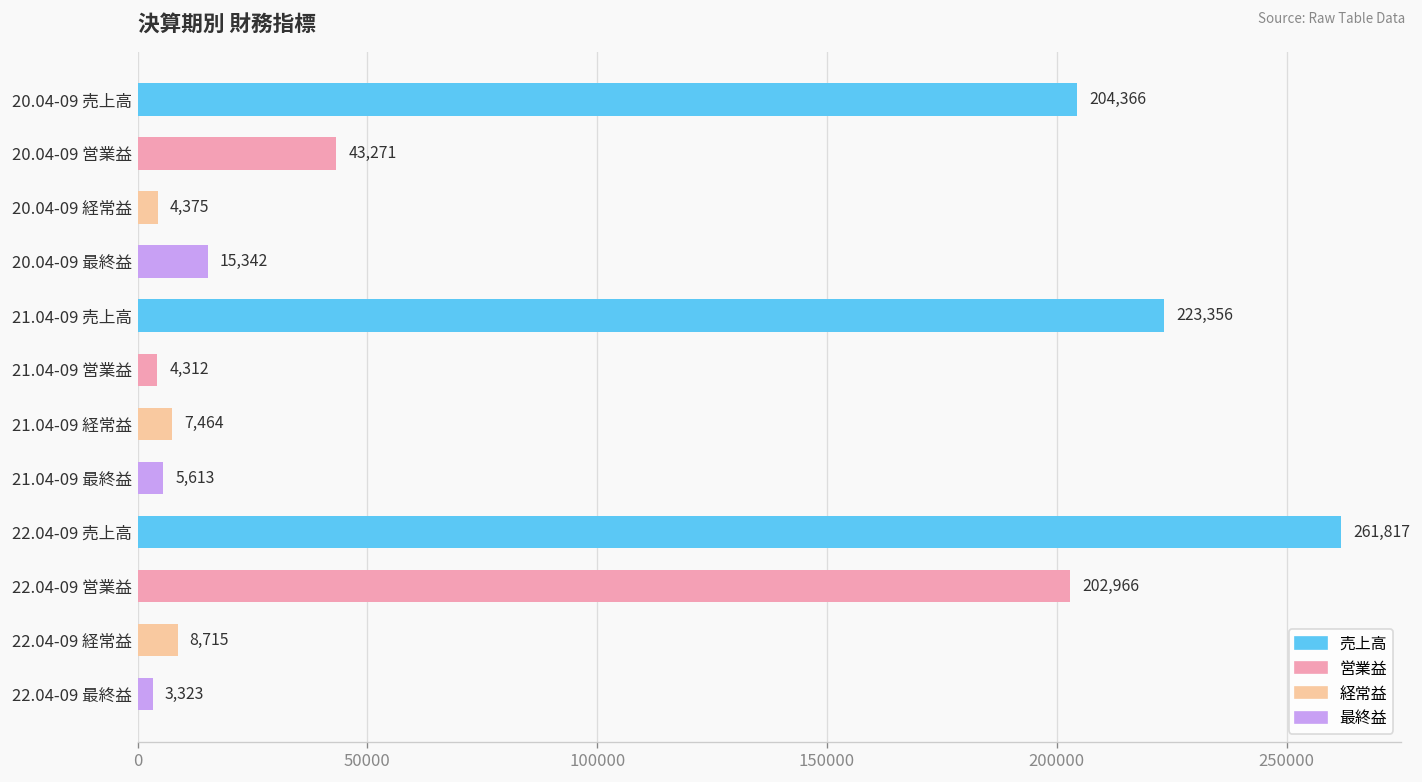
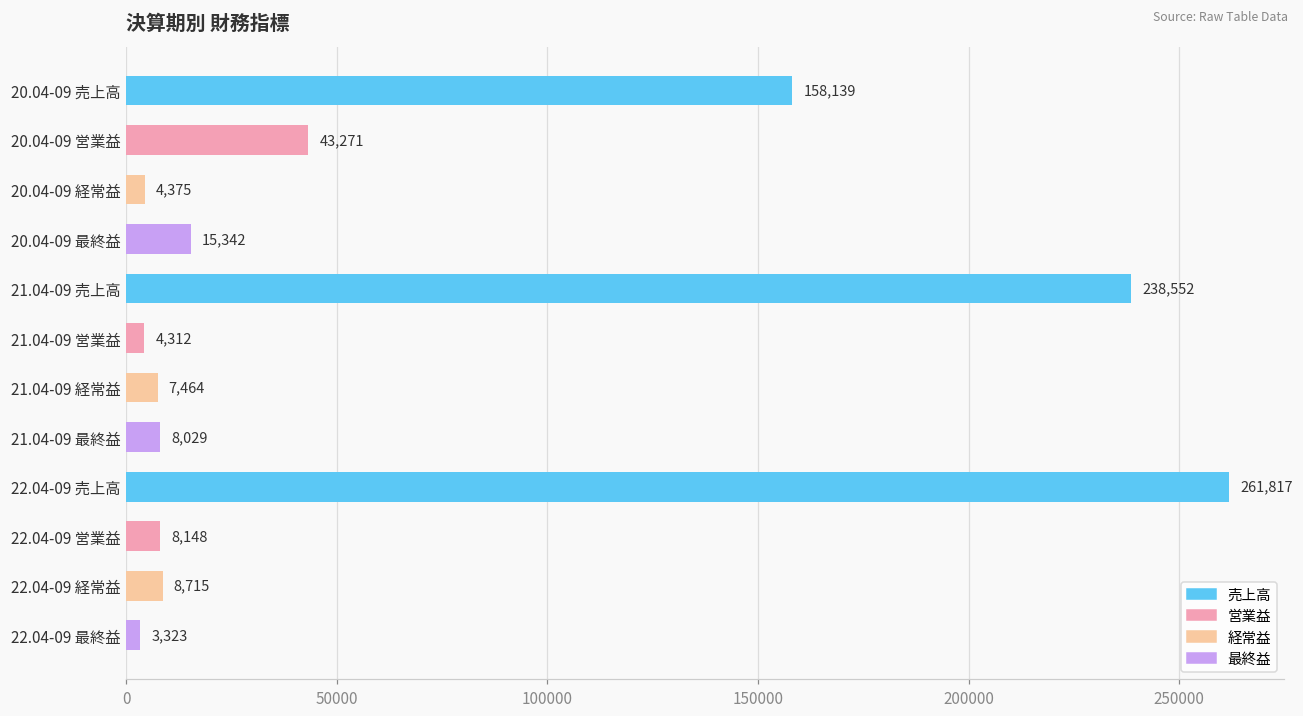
  {
-   "20.04-09 売上高": "204,366",
+   "20.04-09 売上高": "158,139",
    "20.04-09 営業益": "43,271",
    "20.04-09 経常益": "4,375",
    "20.04-09 最終益": "15,342",
-   "21.04-09 売上高": "223,356",
+   "21.04-09 売上高": "238,552",
    "21.04-09 営業益": "4,312",
    "21.04-09 経常益": "7,464",
-   "21.04-09 最終益": "5,613",
+   "21.04-09 最終益": "8,029",
    "22.04-09 売上高": "261,817",
-   "22.04-09 営業益": "202,966",
+   "22.04-09 営業益": "8,148",
    "22.04-09 経常益": "8,715",
    "22.04-09 最終益": "3,323"
  }
